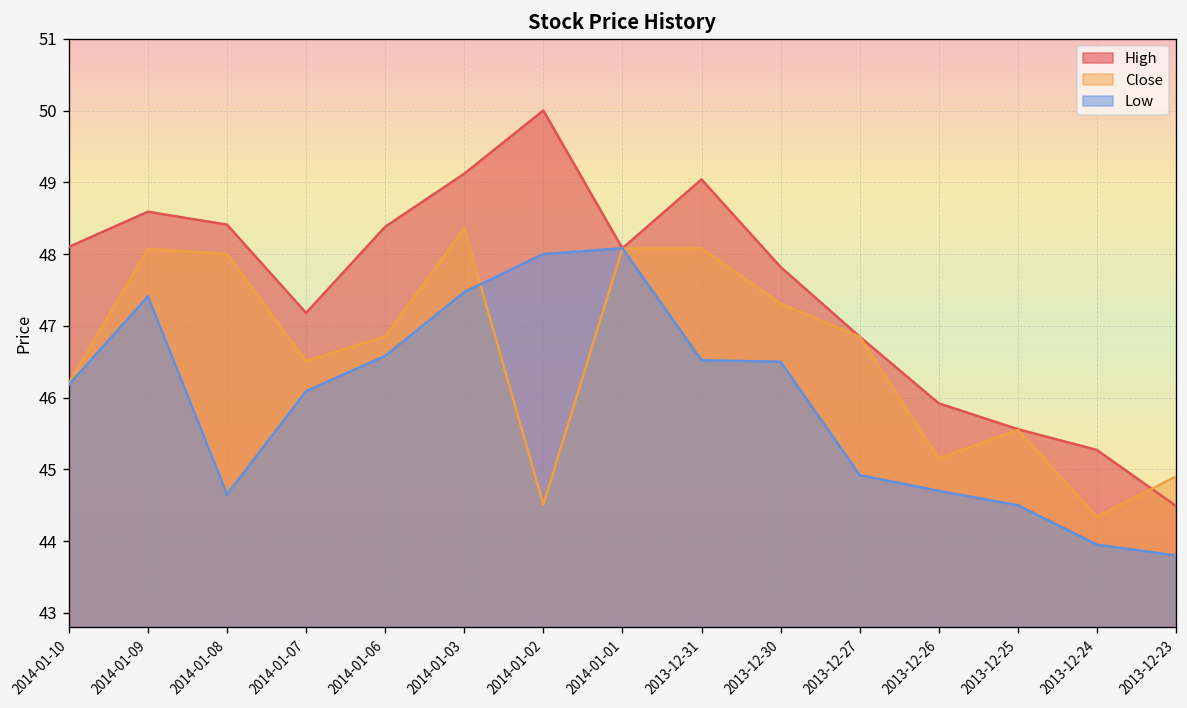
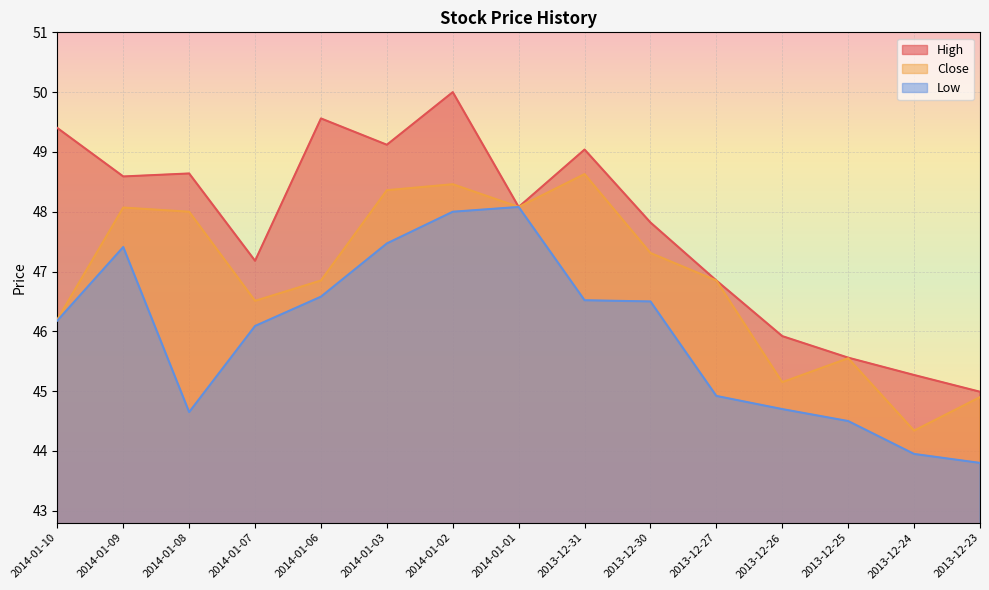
  {
    "High": {
-     "2014-01-10": 48.1,
+     "2014-01-10": 49.4,
      "2014-01-09": 48.6,
-     "2014-01-08": 48.4,
+     "2014-01-08": 48.6,
      "2014-01-07": 47.2,
-     "2014-01-06": 48.4,
+     "2014-01-06": 49.6,
      "2014-01-03": 49.1,
      "2014-01-02": 50.0,
      "2013-12-31": 49.0,
      "2013-12-30": 47.8,
      "2013-12-26": 45.9,
      "2013-12-24": 45.3,
-     "2013-12-23": 44.5
+     "2013-12-23": 45.0
    },
    "Close": {
      "2014-01-09": 48.1,
      "2014-01-08": 48.0,
      "2014-01-07": 46.5,
      "2014-01-06": 46.9,
      "2014-01-03": 48.4,
-     "2014-01-02": 44.5,
-     "2013-12-31": 48.1,
+     "2014-01-02": 48.5,
+     "2013-12-31": 48.6,
      "2013-12-30": 47.3,
      "2013-12-26": 45.2,
      "2013-12-24": 44.3,
      "2013-12-23": 44.9
    },
    "Low": {
      "2014-01-09": 47.4,
      "2014-01-08": 44.7,
      "2014-01-07": 46.1,
      "2014-01-06": 46.6,
      "2014-01-03": 47.5,
      "2014-01-02": 48.0,
      "2013-12-31": 46.5,
      "2013-12-30": 46.5,
      "2013-12-27": 44.9,
      "2013-12-26": 44.7,
      "2013-12-25": 44.5,
      "2013-12-24": 44.0,
      "2013-12-23": 43.8
    }
  }
